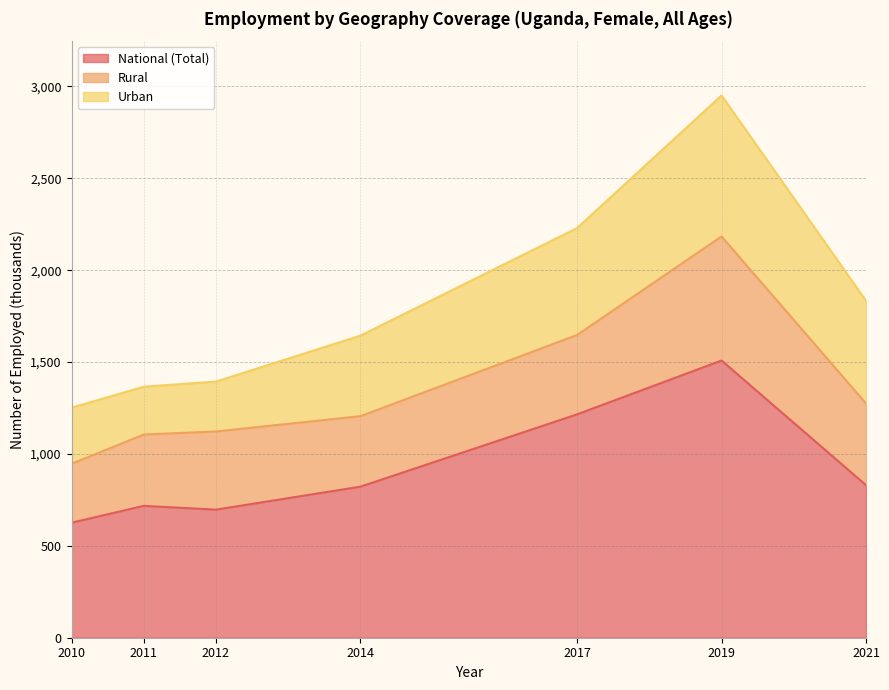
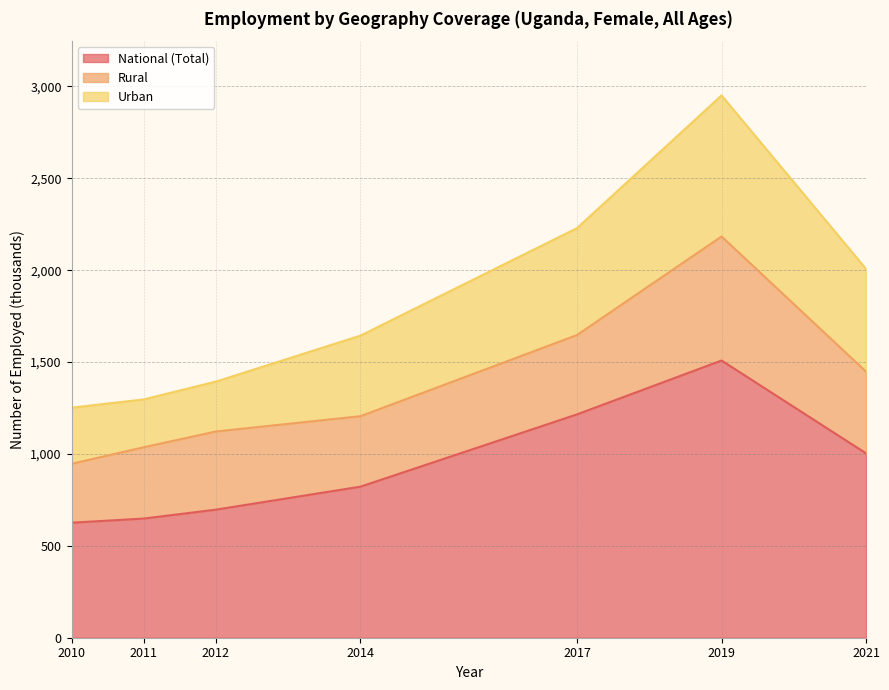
  {
    "National (Total)": {
      "2010": "630",
-     "2011": "720",
+     "2011": "650",
      "2012": "700",
      "2014": "820",
      "2017": "1,220",
      "2019": "1,510",
-     "2021": "830"
+     "2021": "1,000"
    }
  }
